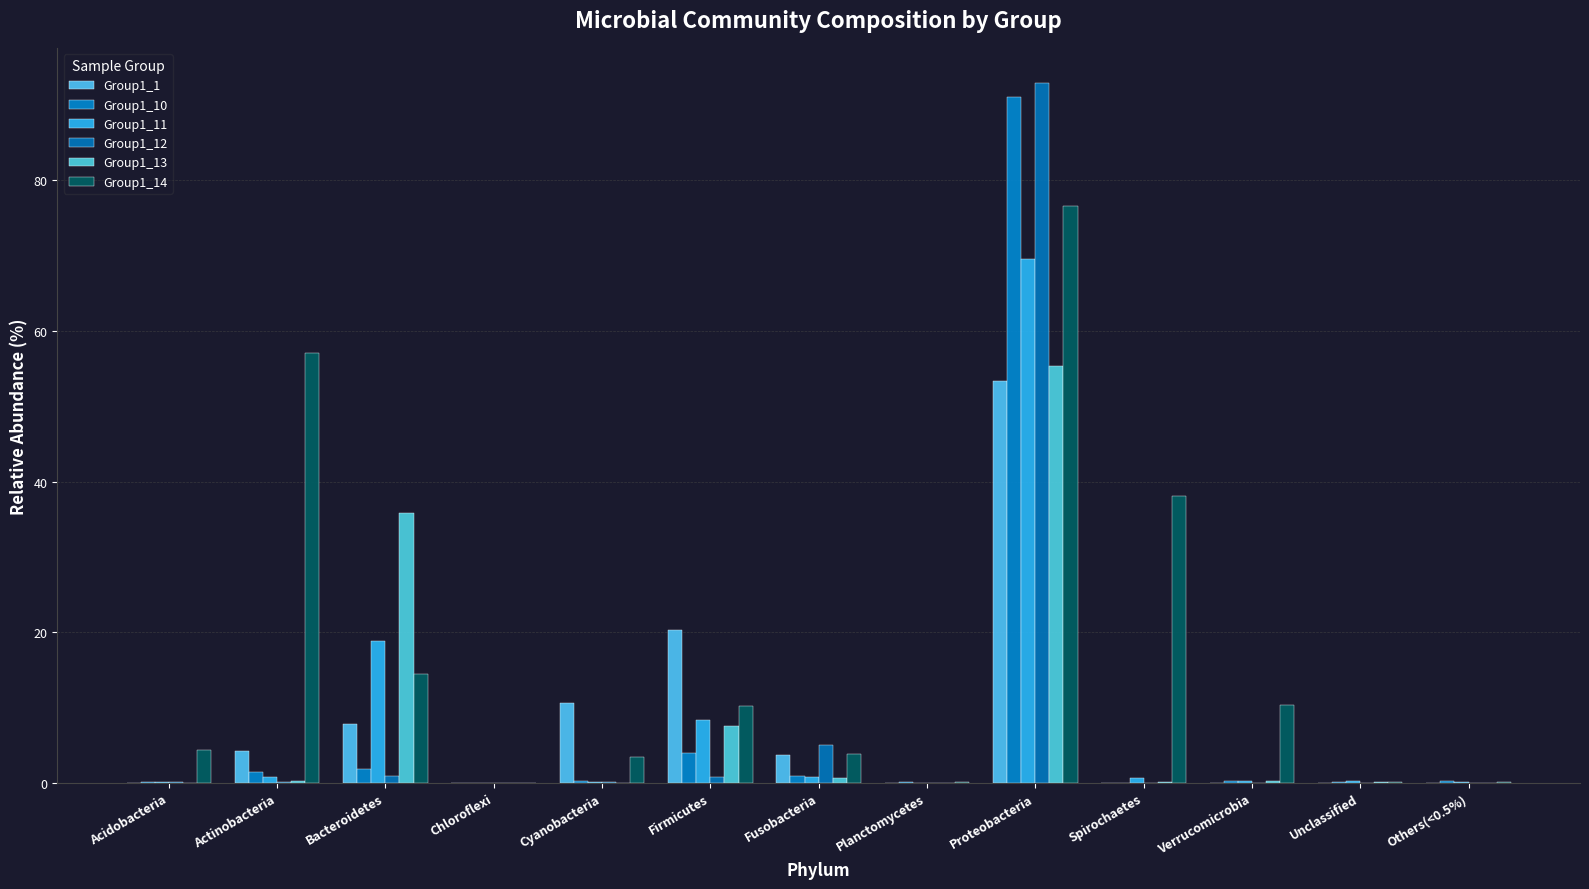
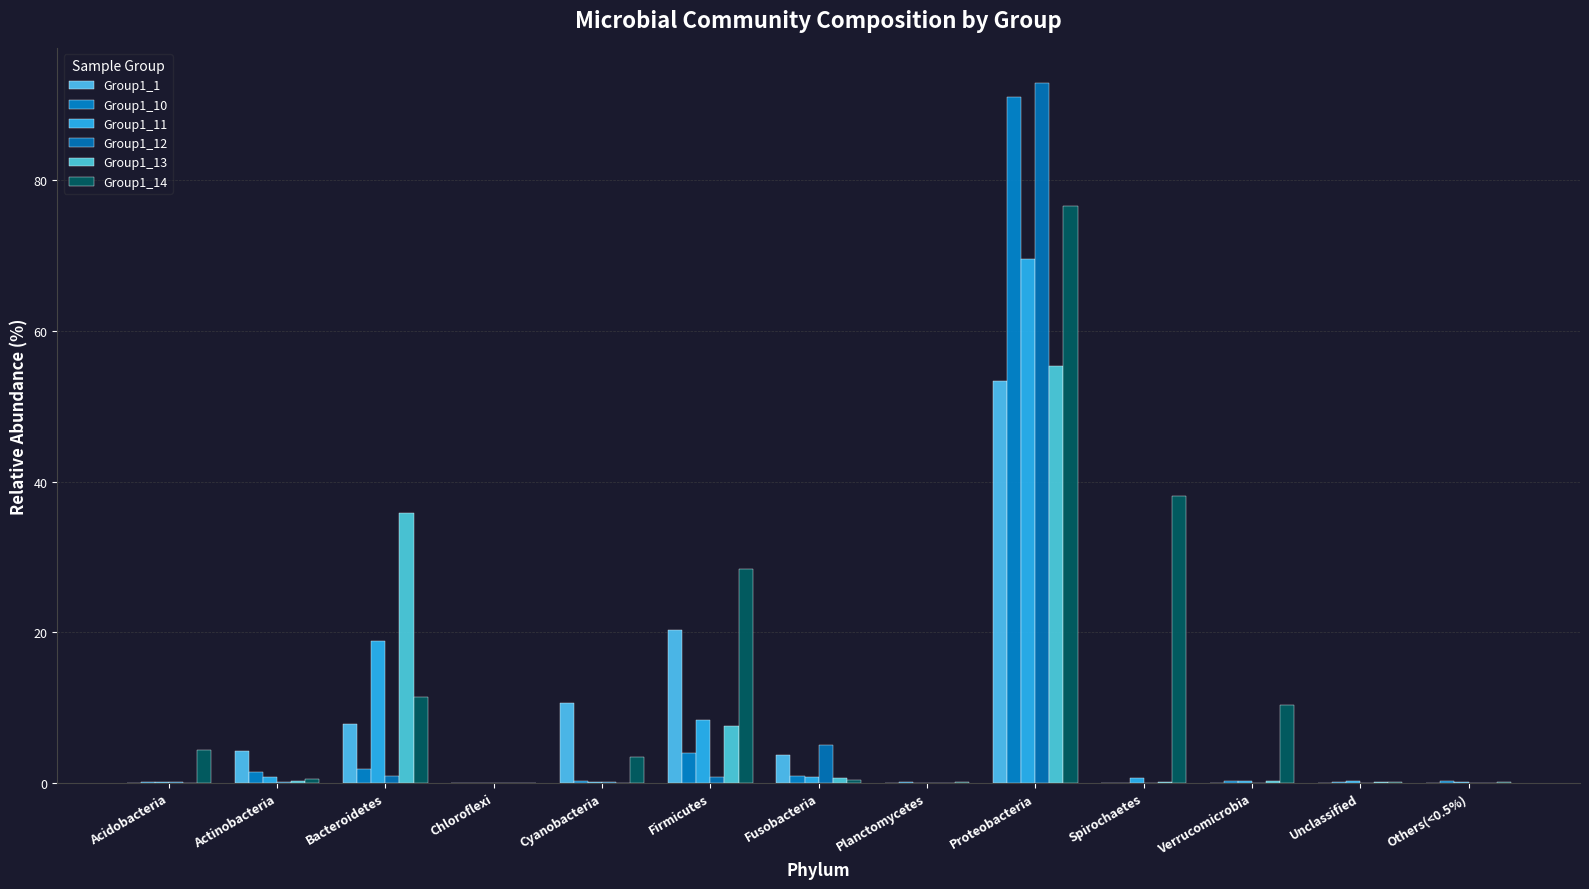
  {
    "Group1_14": {
      "Acidobacteria": 4,
-     "Actinobacteria": 57,
-     "Bacteroidetes": 14,
+     "Actinobacteria": 1,
+     "Bacteroidetes": 11,
      "Cyanobacteria": 3,
-     "Firmicutes": 10,
-     "Fusobacteria": 4,
+     "Firmicutes": 28,
+     "Fusobacteria": 0,
      "Proteobacteria": 77,
      "Spirochaetes": 38,
      "Verrucomicrobia": 10
    }
  }
